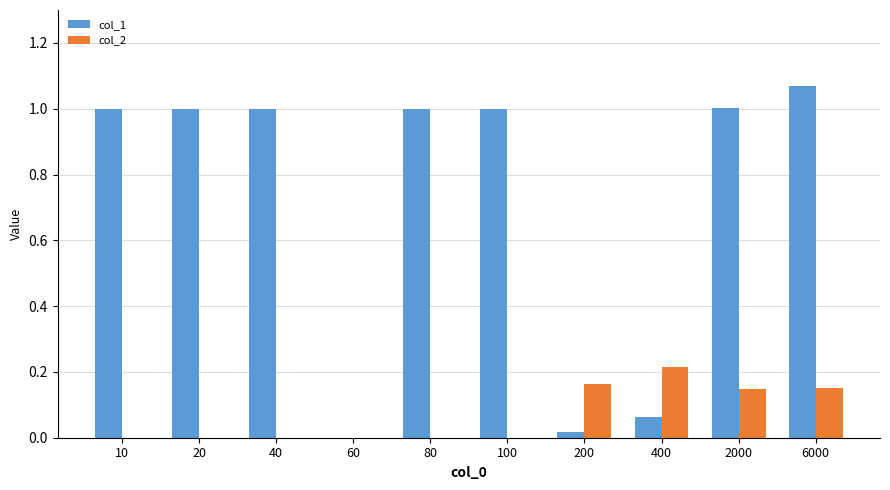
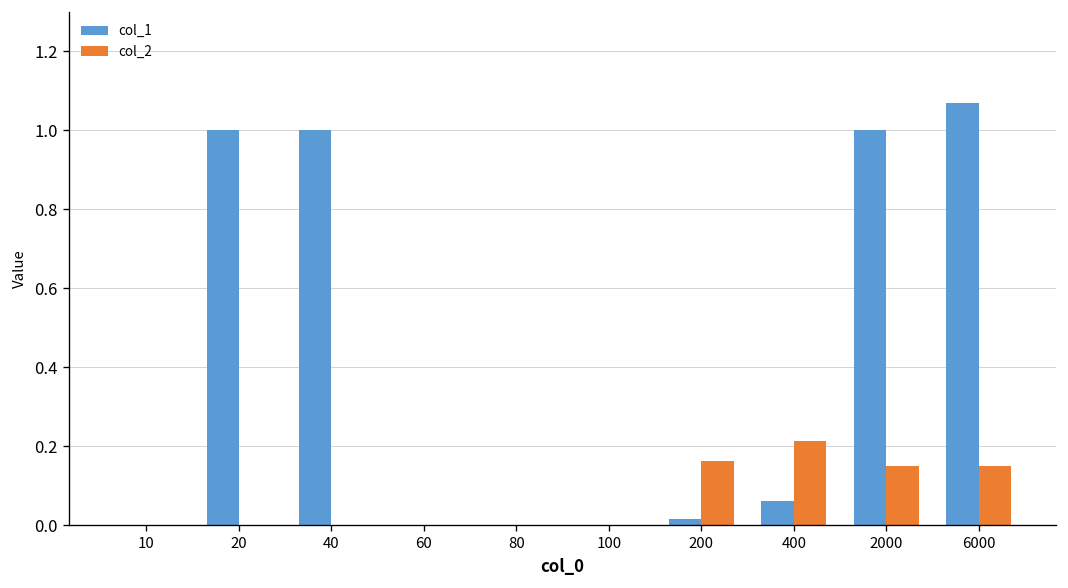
  {
    "col_1": {
-     "10": 1,
+     "10": 0,
      "20": 1,
      "40": 1,
      "60": 0,
-     "80": 1,
-     "100": 1,
+     "80": 0,
+     "100": 0,
      "200": 0.02,
      "400": 0.06,
      "2000": 1,
      "6000": 1.07
    },
    "col_2": {
      "10": 0,
      "20": 0,
      "40": 0,
      "60": 0,
      "80": 0,
      "100": 0,
      "200": 0.16,
      "400": 0.21,
      "2000": 0.15,
      "6000": 0.15
    }
  }
